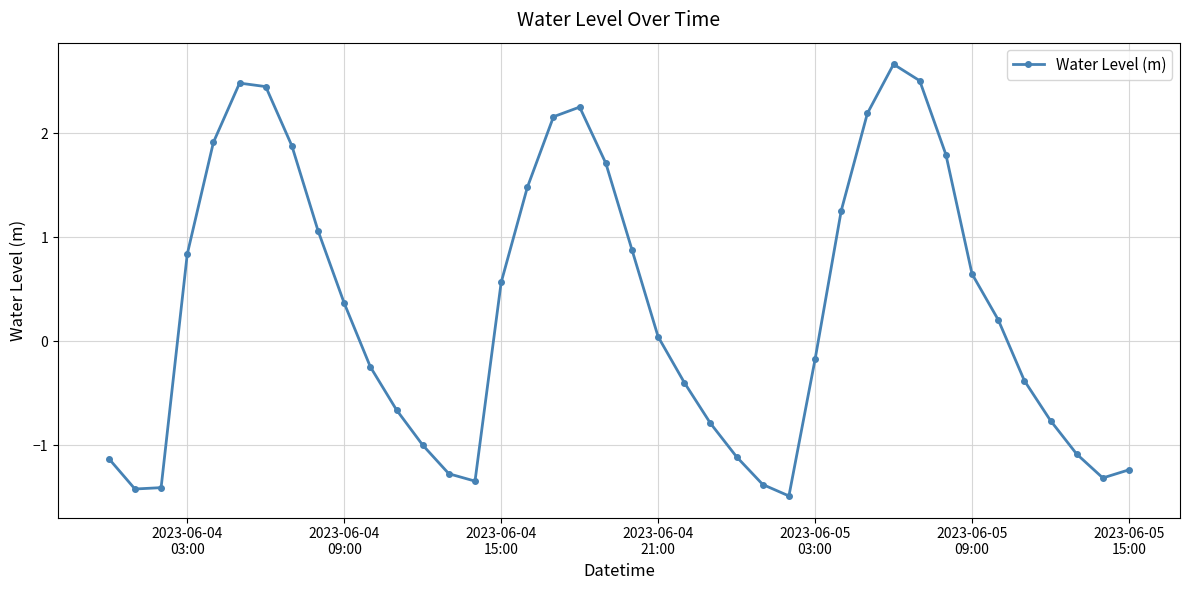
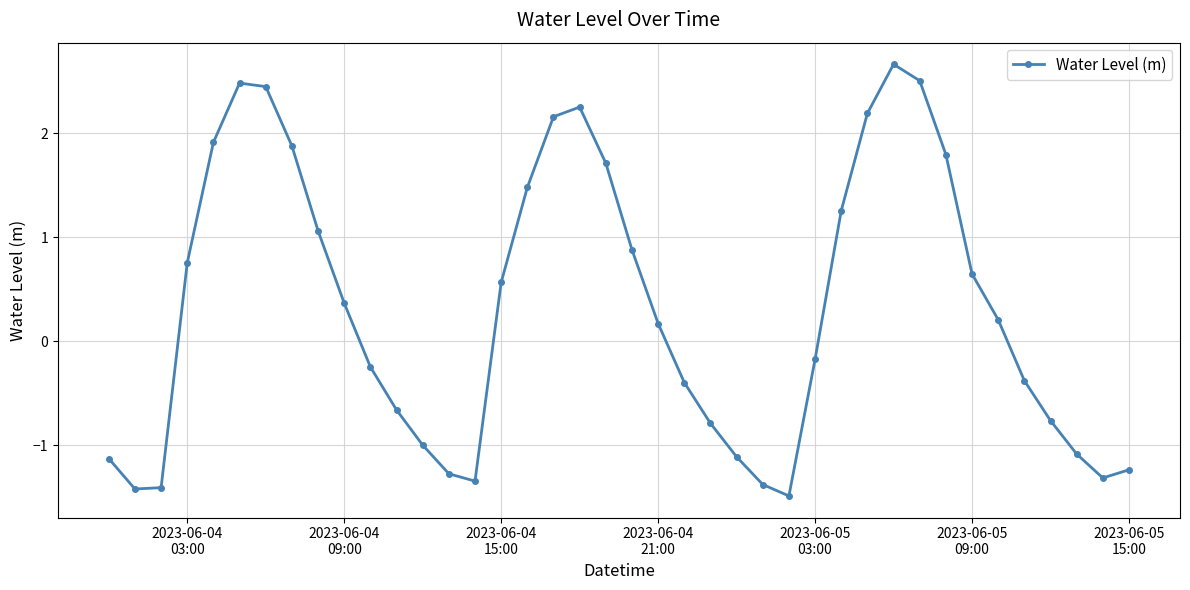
  {
-   "2023-06-04 03:00": 0.84,
+   "2023-06-04 03:00": 0.76,
    "2023-06-04 09:00": 0.37,
    "2023-06-04 15:00": 0.57,
-   "2023-06-04 21:00": 0.04,
+   "2023-06-04 21:00": 0.17,
    "2023-06-05 03:00": -0.17,
    "2023-06-05 09:00": 0.65,
    "2023-06-05 15:00": -1.23
  }
